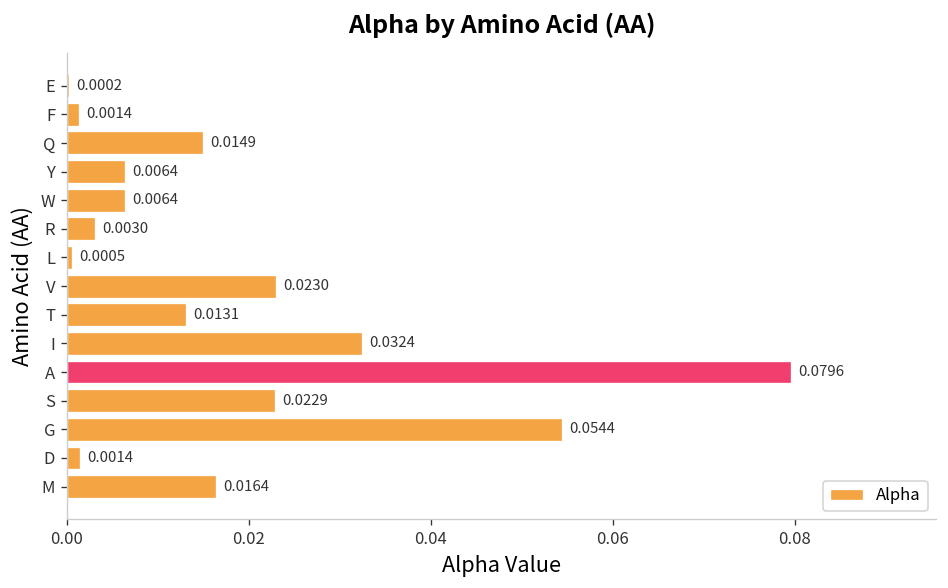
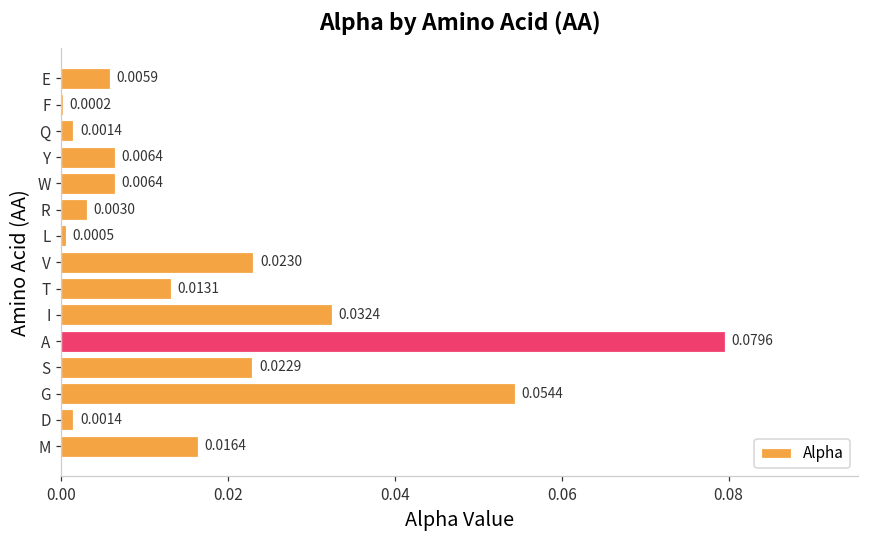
  {
-   "E": 0.0002,
-   "F": 0.0014,
-   "Q": 0.0149,
+   "E": 0.0059,
+   "F": 0.0002,
+   "Q": 0.0014,
    "Y": 0.0064,
    "W": 0.0064,
    "R": 0.0030,
    "L": 0.0005,
    "V": 0.0230,
    "T": 0.0131,
    "I": 0.0324,
    "A": 0.0796,
    "S": 0.0229,
    "G": 0.0544,
    "D": 0.0014,
    "M": 0.0164
  }
